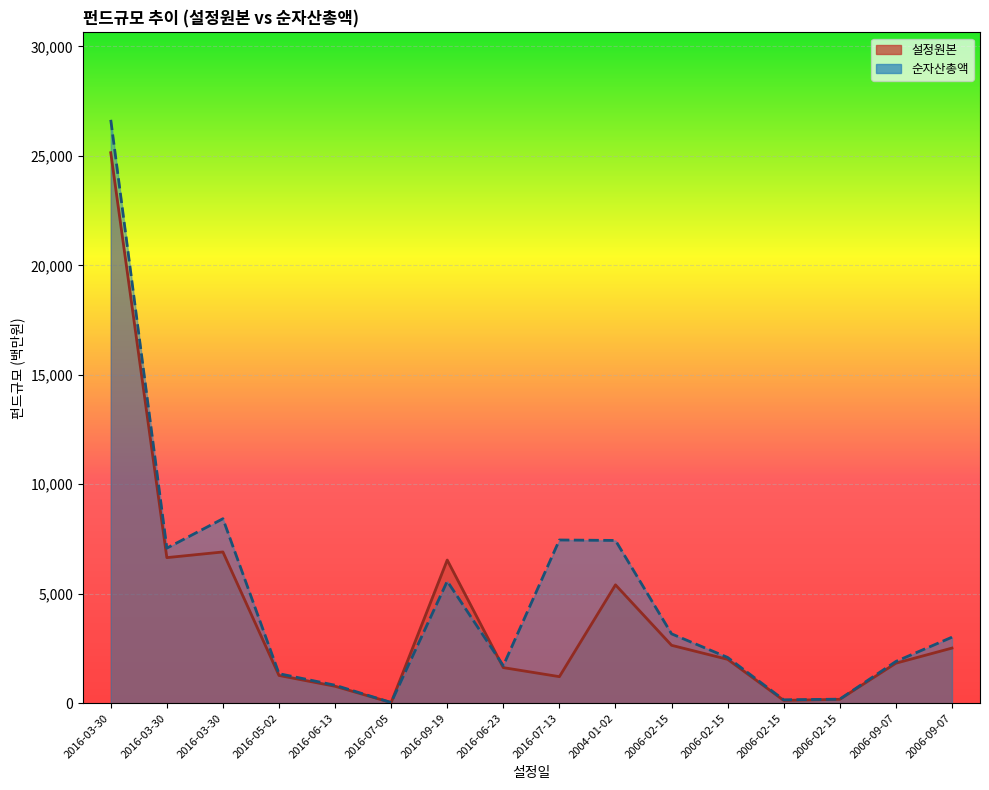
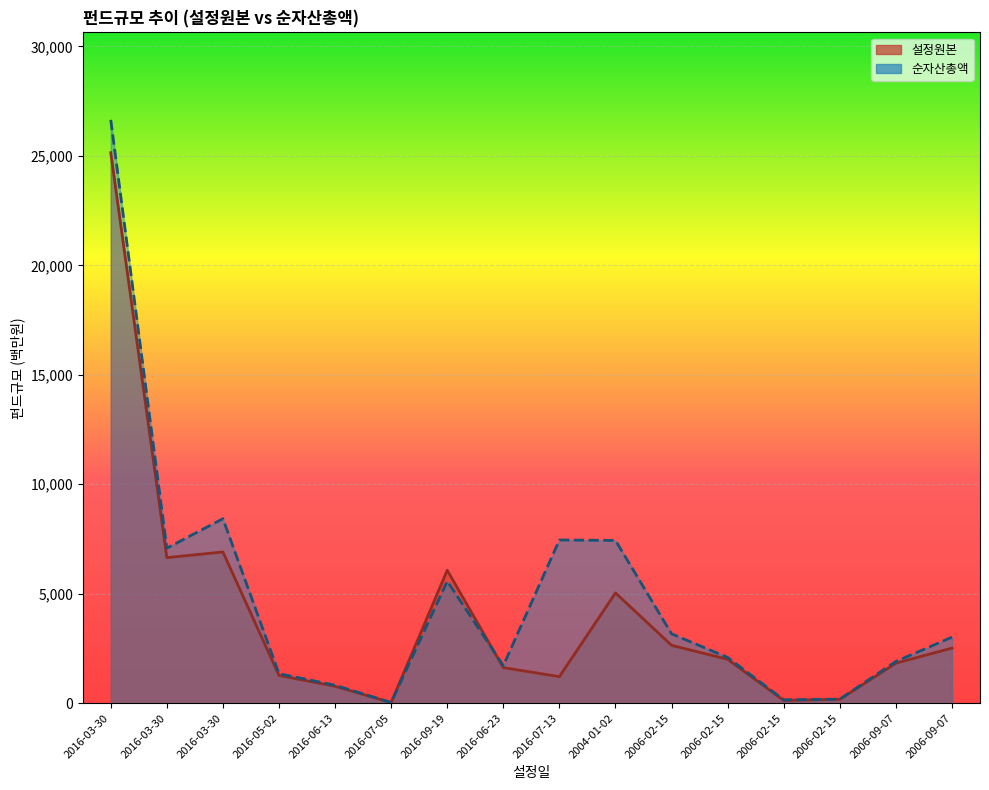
  {
    "설정원본": {
-     "2016-09-19": "6,500",
+     "2016-09-19": "6,100",
      "2016-07-13": "1,200",
-     "2004-01-02": "5,400"
+     "2004-01-02": "5,000"
    },
    "순자산총액": {
      "2016-09-19": "5,600",
      "2016-07-13": "7,500",
      "2004-01-02": "7,400"
    }
  }
